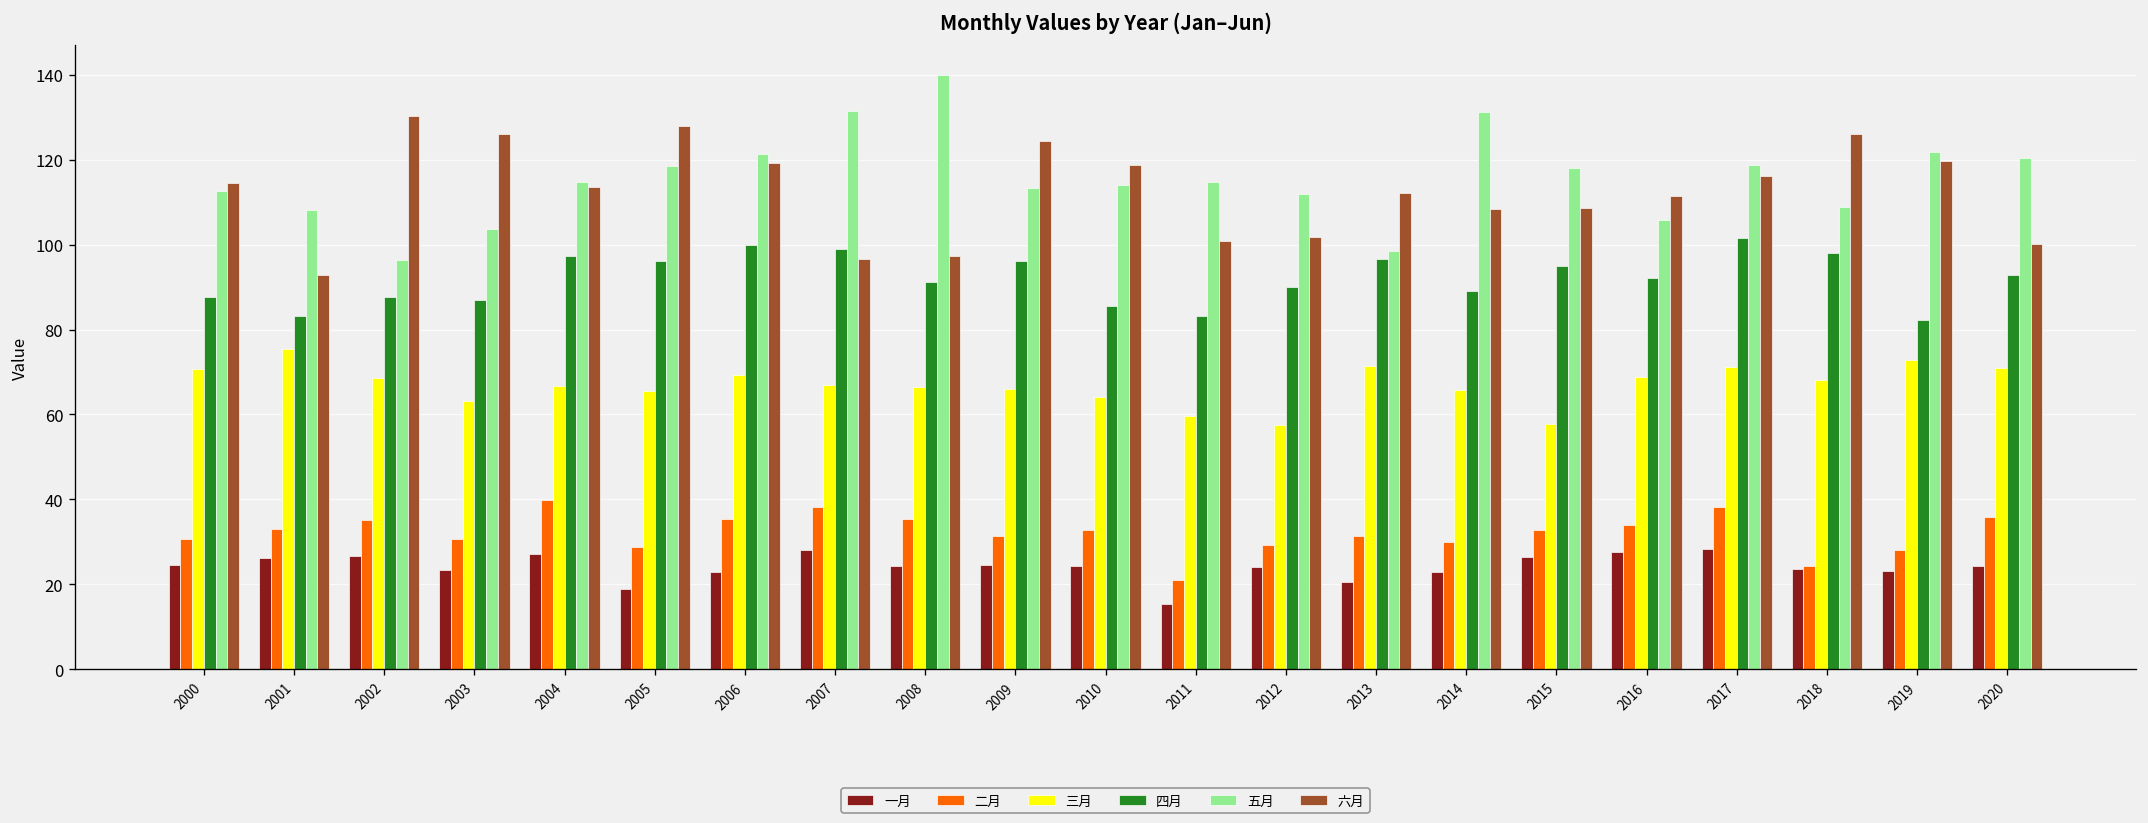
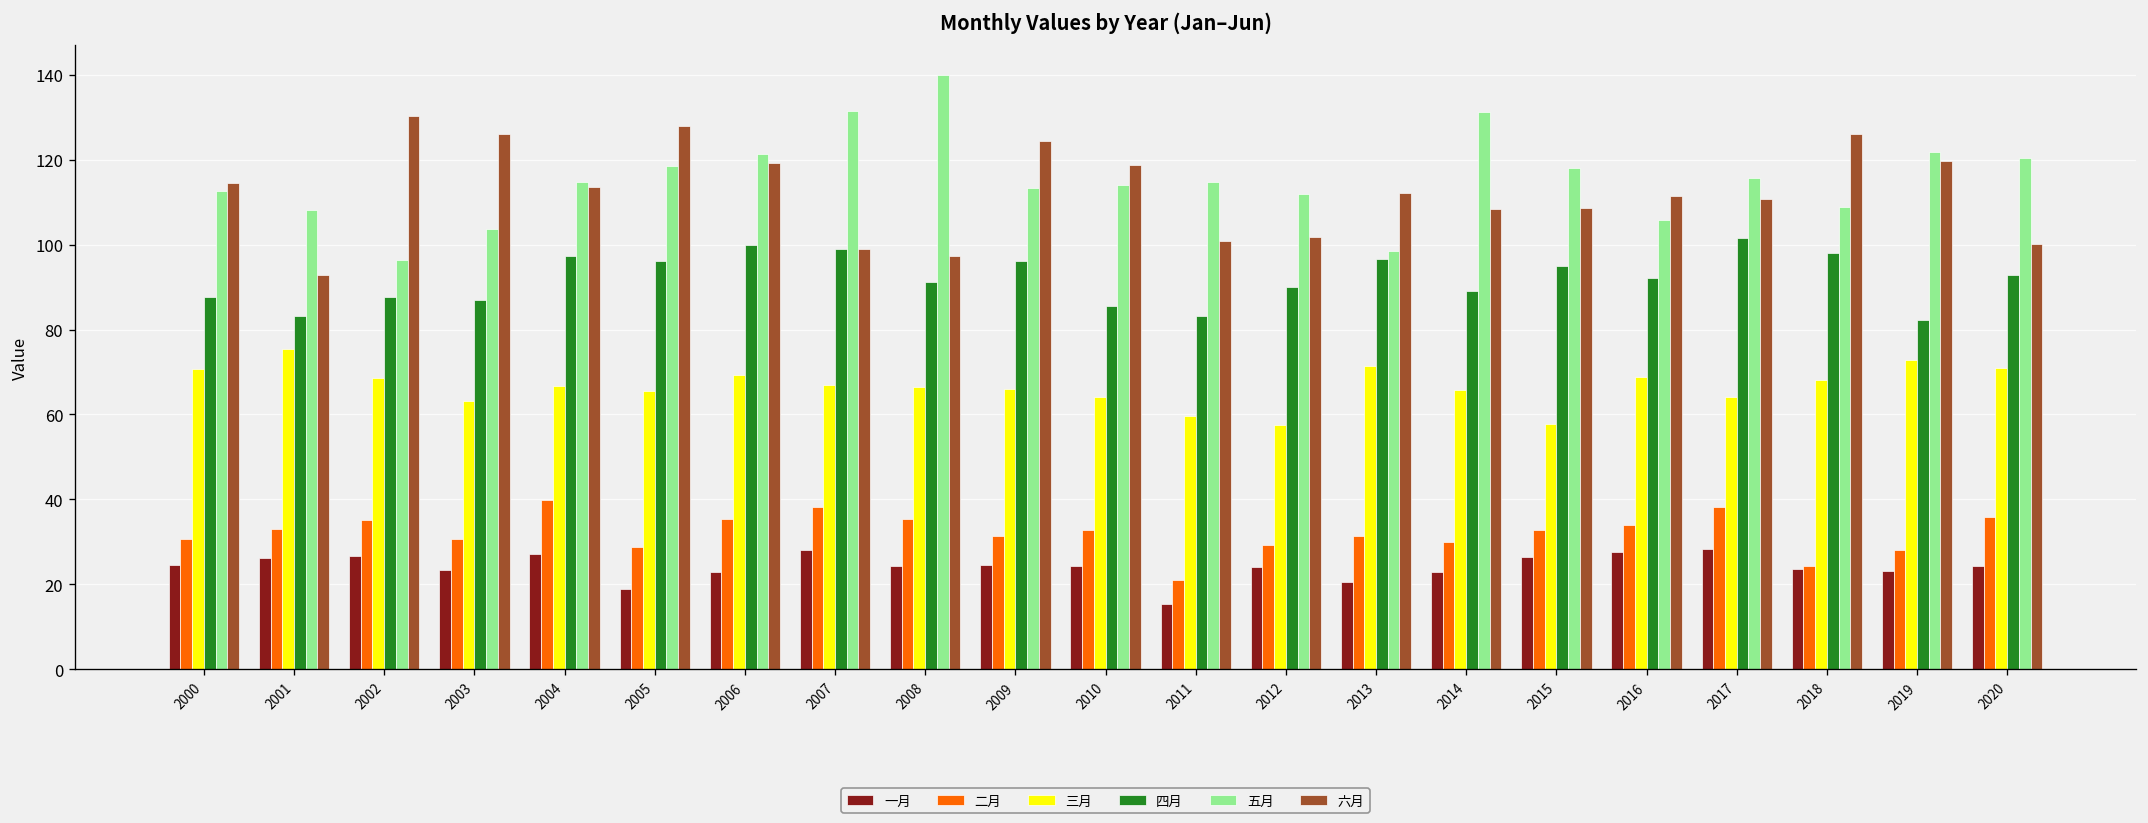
  {
    "一月": {
      "2000": 25,
      "2001": 26,
      "2002": 27,
      "2003": 23,
      "2004": 27,
      "2005": 19,
      "2006": 23,
      "2007": 28,
      "2008": 24,
      "2009": 25,
      "2010": 24,
      "2011": 15,
      "2012": 24,
      "2013": 20,
      "2014": 23,
      "2015": 26,
      "2016": 28,
      "2017": 28,
      "2018": 24,
      "2019": 23,
      "2020": 24
    },
    "二月": {
      "2000": 31,
      "2001": 33,
      "2002": 35,
      "2003": 31,
      "2004": 40,
      "2005": 29,
      "2006": 35,
      "2007": 38,
      "2008": 35,
      "2009": 31,
      "2010": 33,
      "2011": 21,
      "2012": 29,
      "2013": 31,
      "2014": 30,
      "2015": 33,
      "2016": 34,
      "2017": 38,
      "2018": 24,
      "2019": 28,
      "2020": 36
    },
    "三月": {
      "2000": 71,
      "2001": 75,
      "2002": 69,
      "2003": 63,
      "2004": 67,
      "2005": 66,
      "2006": 69,
      "2007": 67,
      "2008": 67,
      "2009": 66,
      "2010": 64,
      "2011": 60,
      "2012": 58,
      "2013": 71,
      "2014": 66,
      "2015": 58,
      "2016": 69,
-     "2017": 71,
+     "2017": 64,
      "2018": 68,
      "2019": 73,
      "2020": 71
    },
    "四月": {
      "2000": 88,
      "2001": 83,
      "2002": 88,
      "2003": 87,
      "2004": 97,
      "2005": 96,
      "2006": 100,
      "2007": 99,
      "2008": 91,
      "2009": 96,
      "2010": 86,
      "2011": 83,
      "2012": 90,
      "2013": 97,
      "2014": 89,
      "2015": 95,
      "2016": 92,
      "2017": 101,
      "2018": 98,
      "2019": 82,
      "2020": 93
    },
    "五月": {
      "2000": 113,
      "2001": 108,
      "2002": 96,
      "2003": 104,
      "2004": 115,
      "2005": 118,
      "2006": 121,
      "2007": 131,
      "2008": 140,
      "2009": 113,
      "2010": 114,
      "2011": 115,
      "2012": 112,
      "2013": 99,
      "2014": 131,
      "2015": 118,
      "2016": 106,
-     "2017": 119,
+     "2017": 116,
      "2018": 109,
      "2019": 122,
      "2020": 120
    },
    "六月": {
      "2000": 114,
      "2001": 93,
      "2002": 130,
      "2003": 126,
      "2004": 114,
      "2005": 128,
      "2006": 119,
-     "2007": 97,
+     "2007": 99,
      "2008": 97,
      "2009": 124,
      "2010": 119,
      "2011": 101,
      "2012": 102,
      "2013": 112,
      "2014": 108,
      "2015": 109,
      "2016": 111,
-     "2017": 116,
+     "2017": 111,
      "2018": 126,
      "2019": 120,
      "2020": 100
    }
  }
